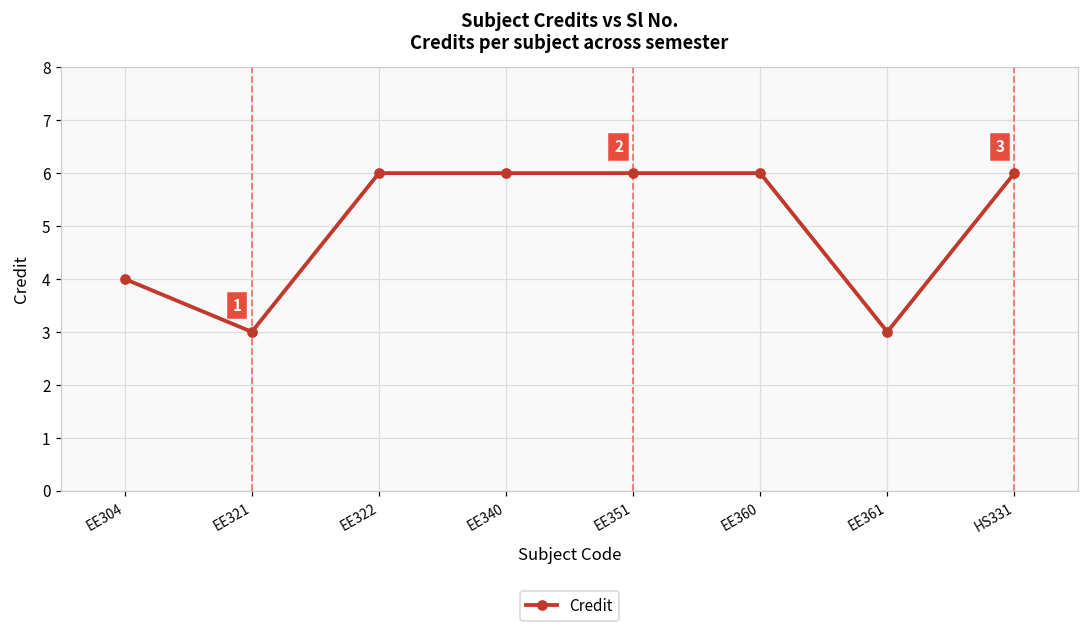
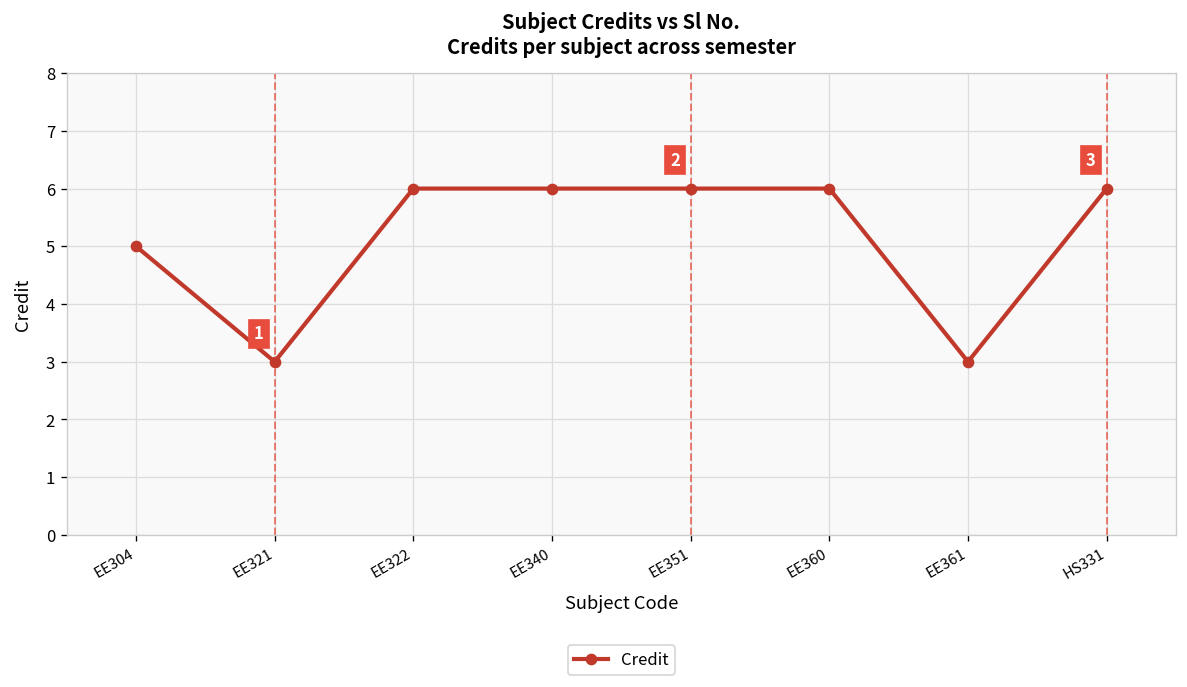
  {
-   "EE304": 4,
+   "EE304": 5,
    "EE322": 6,
    "EE340": 6,
    "EE360": 6,
    "EE361": 3
  }
